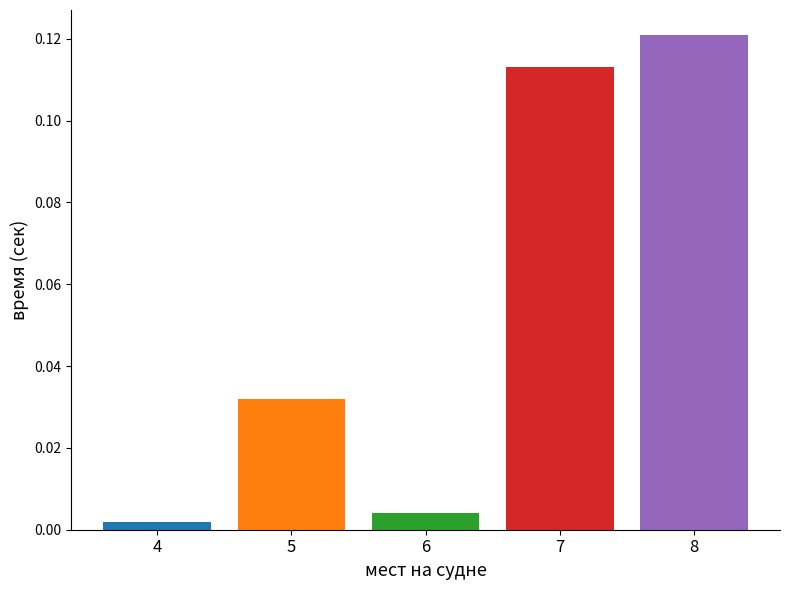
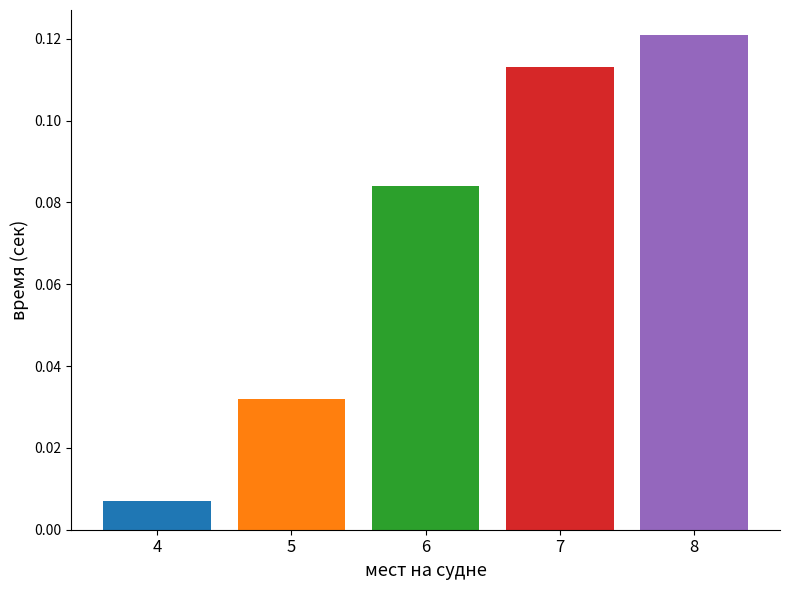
  {
-   "4": 0.002,
+   "4": 0.007,
    "5": 0.032,
-   "6": 0.004,
+   "6": 0.084,
    "7": 0.113,
    "8": 0.121
  }
